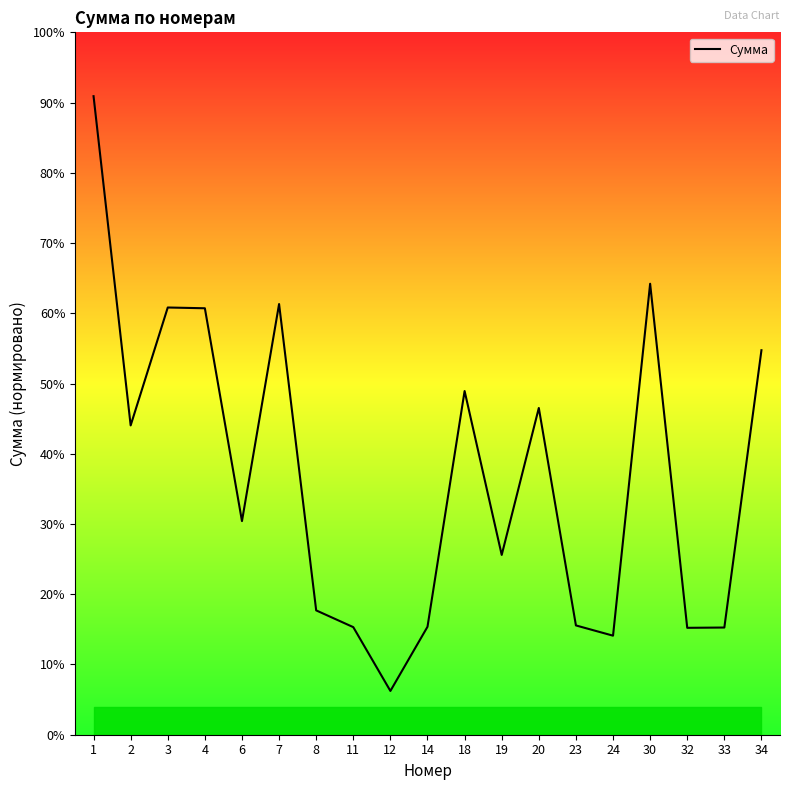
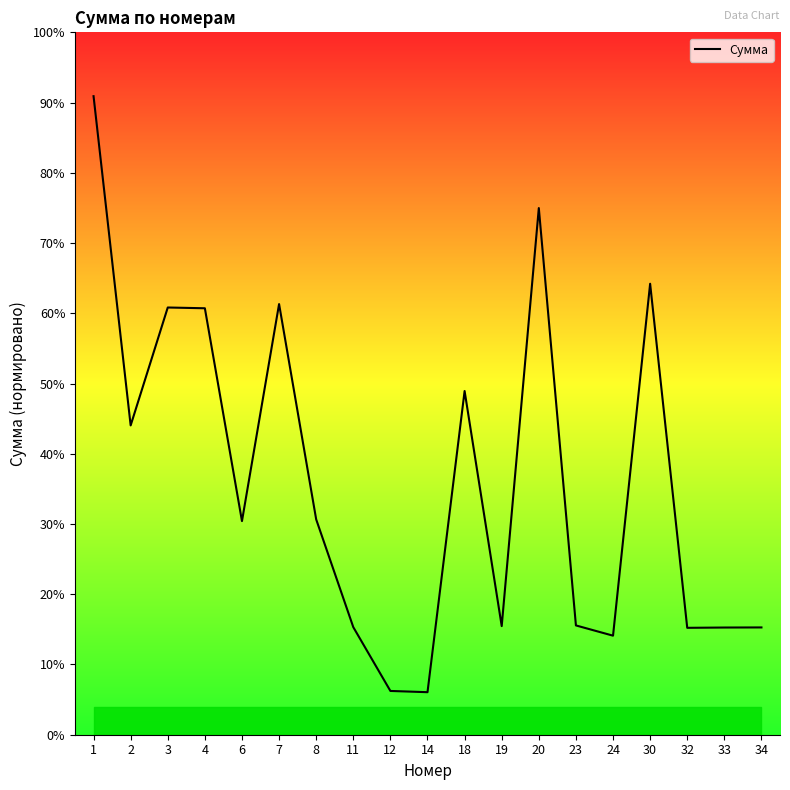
  {
    "Сумма": {
      "1": "91%",
      "2": "44%",
      "3": "61%",
      "4": "61%",
      "6": "30%",
      "7": "61%",
-     "8": "18%",
+     "8": "31%",
      "11": "15%",
      "12": "6%",
-     "14": "15%",
+     "14": "6%",
      "18": "49%",
-     "19": "26%",
-     "20": "47%",
+     "19": "15%",
+     "20": "75%",
      "23": "16%",
      "24": "14%",
      "30": "64%",
      "32": "15%",
      "33": "15%",
-     "34": "55%"
+     "34": "15%"
    }
  }
